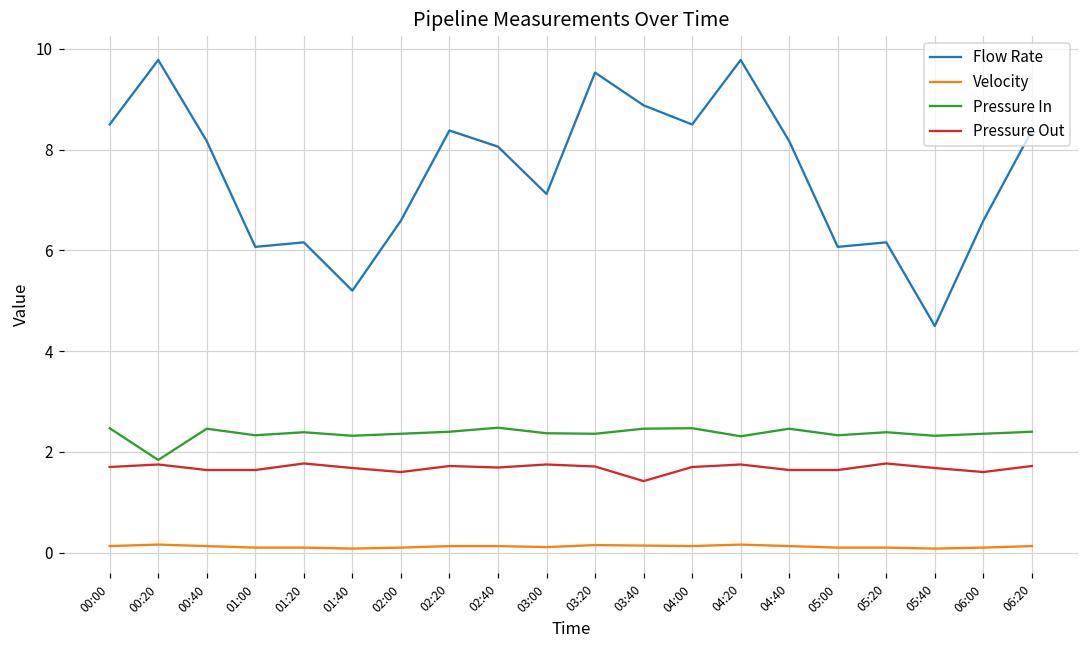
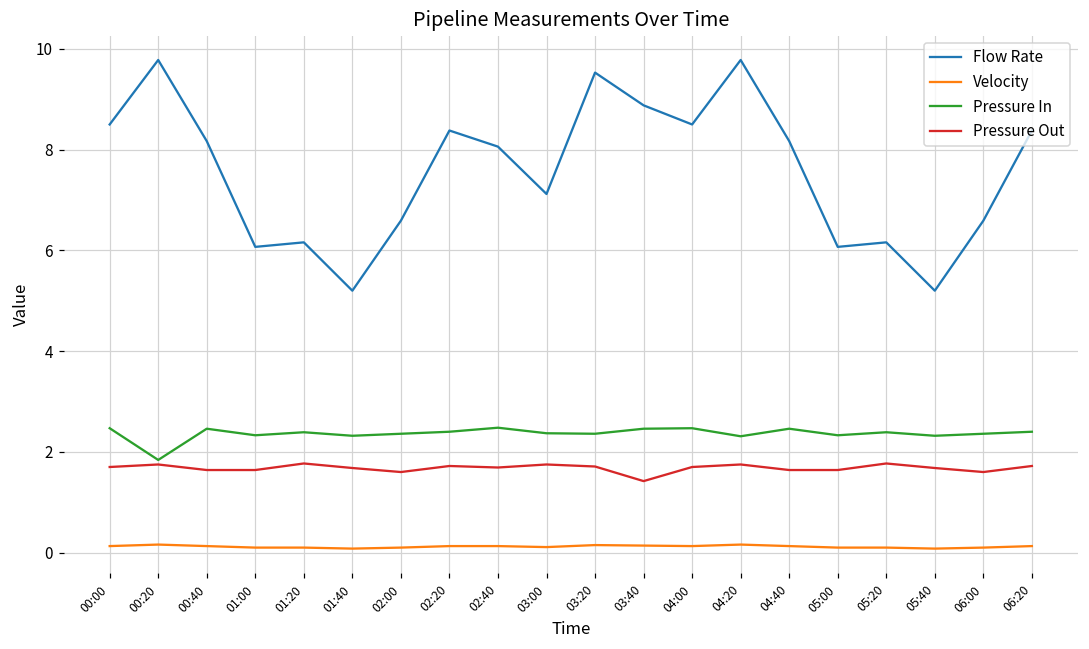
  {
    "Flow Rate": {
      "00:00": 8.5,
      "00:20": 9.8,
      "00:40": 8.2,
      "01:00": 6.1,
      "01:20": 6.2,
      "01:40": 5.2,
      "02:00": 6.6,
      "02:20": 8.4,
      "02:40": 8.1,
      "03:00": 7.1,
      "03:20": 9.5,
      "03:40": 8.9,
      "04:00": 8.5,
      "04:20": 9.8,
      "04:40": 8.2,
      "05:00": 6.1,
      "05:20": 6.2,
-     "05:40": 4.5,
+     "05:40": 5.2,
      "06:00": 6.6
    },
    "Velocity": {
      "00:00": 0.1,
      "00:20": 0.2,
      "00:40": 0.1,
      "01:00": 0.1,
      "01:20": 0.1,
      "01:40": 0.1,
      "02:00": 0.1,
      "02:20": 0.1,
      "02:40": 0.1,
      "03:00": 0.1,
      "03:20": 0.2,
      "03:40": 0.1,
      "04:00": 0.1,
      "04:20": 0.2,
      "04:40": 0.1,
      "05:00": 0.1,
      "05:20": 0.1,
      "05:40": 0.1,
      "06:00": 0.1,
      "06:20": 0.1
    },
    "Pressure In": {
      "00:00": 2.5,
      "00:20": 1.8,
      "00:40": 2.5,
      "01:00": 2.3,
      "01:20": 2.4,
      "01:40": 2.3,
      "02:00": 2.4,
      "02:20": 2.4,
      "02:40": 2.5,
      "03:00": 2.4,
      "03:20": 2.4,
      "03:40": 2.5,
      "04:00": 2.5,
      "04:20": 2.3,
      "04:40": 2.5,
      "05:00": 2.3,
      "05:20": 2.4,
      "05:40": 2.3,
      "06:00": 2.4,
      "06:20": 2.4
    },
    "Pressure Out": {
      "00:00": 1.7,
      "00:20": 1.8,
      "00:40": 1.6,
      "01:00": 1.6,
      "01:20": 1.8,
      "01:40": 1.7,
      "02:00": 1.6,
      "02:20": 1.7,
      "02:40": 1.7,
      "03:00": 1.8,
      "03:20": 1.7,
      "03:40": 1.4,
      "04:00": 1.7,
      "04:20": 1.8,
      "04:40": 1.6,
      "05:00": 1.6,
      "05:20": 1.8,
      "05:40": 1.7,
      "06:00": 1.6,
      "06:20": 1.7
    }
  }
